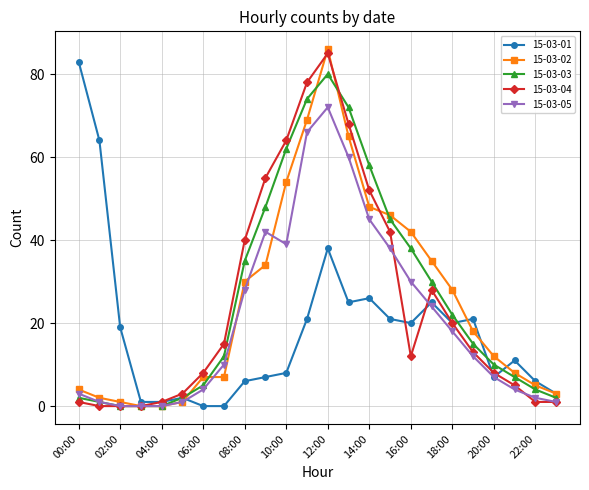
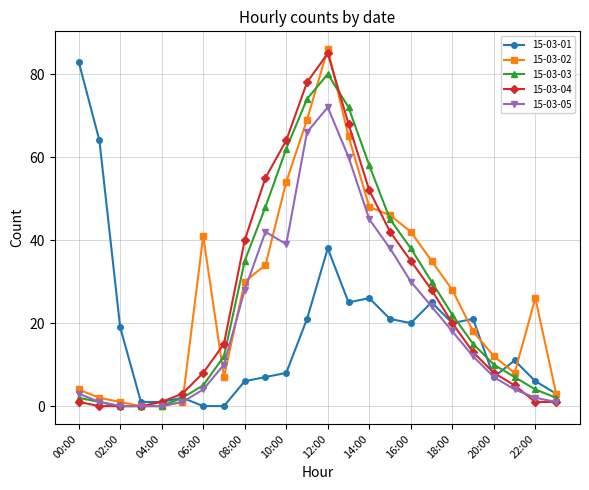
  {
    "15-03-01": {
      "00:00": 83,
      "02:00": 19,
      "06:00": 0,
      "08:00": 6,
      "10:00": 8,
      "12:00": 38,
      "14:00": 26,
      "16:00": 20,
      "22:00": 6
    },
    "15-03-02": {
      "00:00": 4,
      "02:00": 1,
-     "06:00": 7,
+     "06:00": 41,
      "08:00": 30,
      "10:00": 54,
      "12:00": 86,
      "14:00": 48,
      "16:00": 42,
      "18:00": 28,
      "20:00": 12,
-     "22:00": 5
+     "22:00": 26
    },
    "15-03-03": {
      "00:00": 2,
      "06:00": 5,
      "08:00": 35,
      "10:00": 62,
      "12:00": 80,
      "14:00": 58,
      "16:00": 38,
      "18:00": 22,
      "20:00": 10,
      "22:00": 4
    },
    "15-03-04": {
      "00:00": 1,
      "06:00": 8,
      "08:00": 40,
      "10:00": 64,
      "12:00": 85,
      "14:00": 52,
-     "16:00": 12,
+     "16:00": 35,
      "20:00": 8,
      "22:00": 1
    },
    "15-03-05": {
      "00:00": 3,
      "06:00": 4,
      "08:00": 28,
      "10:00": 39,
      "12:00": 72,
      "14:00": 45,
      "16:00": 30,
      "18:00": 18,
      "22:00": 2
    }
  }
